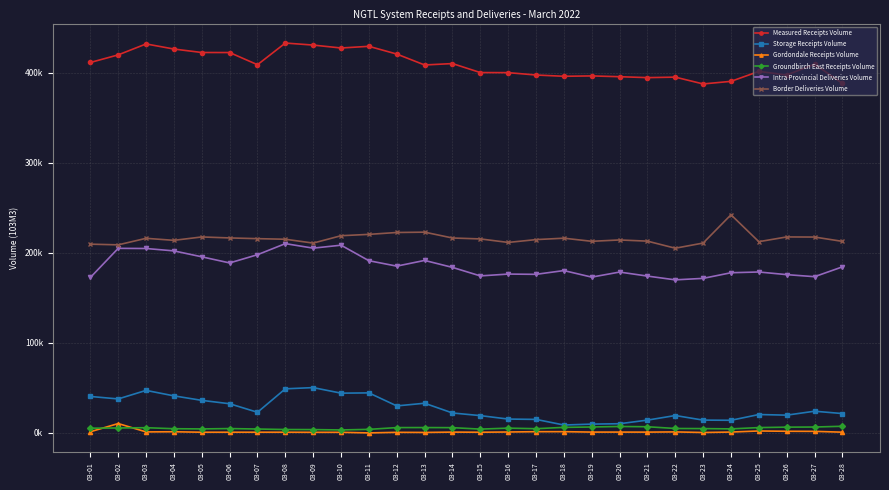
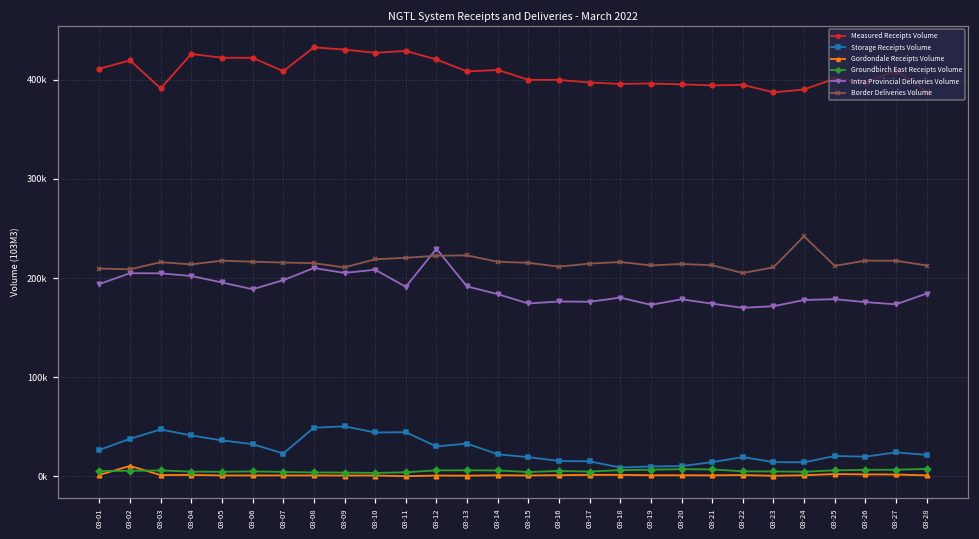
  {
    "Measured Receipts Volume": {
      "03-01": 410000,
      "03-02": 420000,
-     "03-03": 430000,
+     "03-03": 390000,
      "03-04": 430000,
      "03-05": 420000,
      "03-06": 420000,
      "03-07": 410000,
      "03-08": 430000,
      "03-09": 430000,
      "03-10": 430000,
      "03-11": 430000,
      "03-12": 420000,
      "03-13": 410000,
      "03-14": 410000,
      "03-15": 400000,
      "03-16": 400000,
      "03-17": 400000,
      "03-18": 400000,
      "03-19": 400000,
      "03-20": 400000,
      "03-21": 390000,
      "03-22": 400000,
      "03-23": 390000,
      "03-24": 390000
    },
    "Storage Receipts Volume": {
-     "03-01": 40000,
+     "03-01": 30000,
      "03-02": 40000,
      "03-03": 50000,
      "03-04": 40000,
      "03-05": 40000,
      "03-06": 30000,
      "03-07": 20000,
      "03-08": 50000,
      "03-09": 50000,
      "03-10": 40000,
      "03-11": 40000,
      "03-12": 30000,
      "03-13": 30000,
      "03-14": 20000,
      "03-15": 20000,
      "03-16": 20000,
      "03-17": 20000,
      "03-19": 10000,
      "03-20": 10000,
      "03-21": 10000,
      "03-22": 20000,
      "03-23": 10000,
      "03-24": 10000,
      "03-25": 20000,
      "03-26": 20000,
      "03-27": 20000,
      "03-28": 20000
    },
    "Gordondale Receipts Volume": {
      "03-01": 0,
      "03-02": 10000,
      "03-03": 0,
      "03-04": 0,
      "03-05": 0,
      "03-06": 0,
      "03-07": 0,
      "03-08": 0,
      "03-09": 0,
      "03-11": 0,
      "03-12": 0,
      "03-13": 0,
      "03-14": 0,
      "03-15": 0,
      "03-16": 0,
      "03-17": 0,
      "03-18": 0,
      "03-19": 0,
      "03-20": 0,
      "03-21": 0,
      "03-22": 0,
      "03-23": 0,
      "03-24": 0,
      "03-25": 0,
      "03-26": 0,
      "03-27": 0,
      "03-28": 0
    },
    "Groundbirch East Receipts Volume": {
      "03-01": 10000,
      "03-02": 10000,
      "03-03": 10000,
      "03-04": 0,
      "03-05": 0,
      "03-06": 0,
      "03-07": 0,
      "03-08": 0,
      "03-09": 0,
      "03-11": 0,
      "03-12": 10000,
      "03-13": 10000,
      "03-14": 10000,
      "03-15": 0,
      "03-16": 10000,
      "03-17": 0,
      "03-19": 10000,
      "03-20": 10000,
      "03-21": 10000,
      "03-22": 0,
      "03-23": 0,
      "03-24": 0,
      "03-25": 10000,
      "03-26": 10000,
      "03-27": 10000,
      "03-28": 10000
    },
    "Intra Provincial Deliveries Volume": {
-     "03-01": 170000,
+     "03-01": 190000,
      "03-02": 200000,
      "03-03": 200000,
      "03-04": 200000,
      "03-05": 200000,
      "03-06": 190000,
      "03-07": 200000,
      "03-08": 210000,
      "03-09": 210000,
      "03-10": 210000,
      "03-11": 190000,
-     "03-12": 190000,
+     "03-12": 230000,
      "03-13": 190000,
      "03-14": 180000,
      "03-15": 170000,
      "03-16": 180000,
      "03-17": 180000,
      "03-18": 180000,
      "03-19": 170000,
      "03-20": 180000,
      "03-21": 170000,
      "03-22": 170000,
      "03-23": 170000,
      "03-24": 180000,
      "03-25": 180000,
      "03-26": 180000,
      "03-27": 170000,
      "03-28": 180000
    },
    "Border Deliveries Volume": {
      "03-01": 210000,
      "03-02": 210000,
      "03-03": 220000,
      "03-04": 210000,
      "03-05": 220000,
      "03-06": 220000,
      "03-07": 220000,
      "03-08": 220000,
      "03-09": 210000,
      "03-10": 220000,
      "03-11": 220000,
      "03-12": 220000,
      "03-13": 220000,
      "03-14": 220000,
      "03-15": 220000,
      "03-16": 210000,
      "03-17": 210000,
      "03-18": 220000,
      "03-19": 210000,
      "03-20": 210000,
      "03-21": 210000,
      "03-22": 210000,
      "03-23": 210000,
      "03-24": 240000,
      "03-25": 210000,
      "03-26": 220000,
      "03-27": 220000,
      "03-28": 210000
    }
  }
